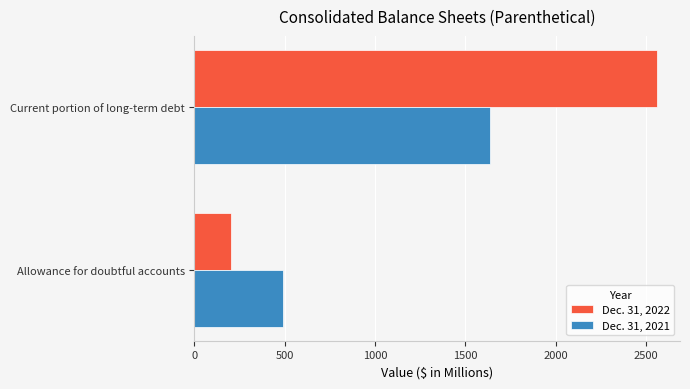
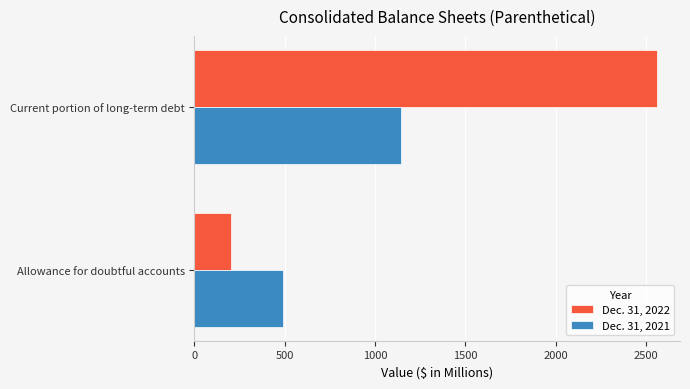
  {
    "Dec. 31, 2022": {
      "Current portion of long-term debt": 2560,
      "Allowance for doubtful accounts": 200
    },
    "Dec. 31, 2021": {
-     "Current portion of long-term debt": 1640,
+     "Current portion of long-term debt": 1140,
      "Allowance for doubtful accounts": 490
    }
  }
